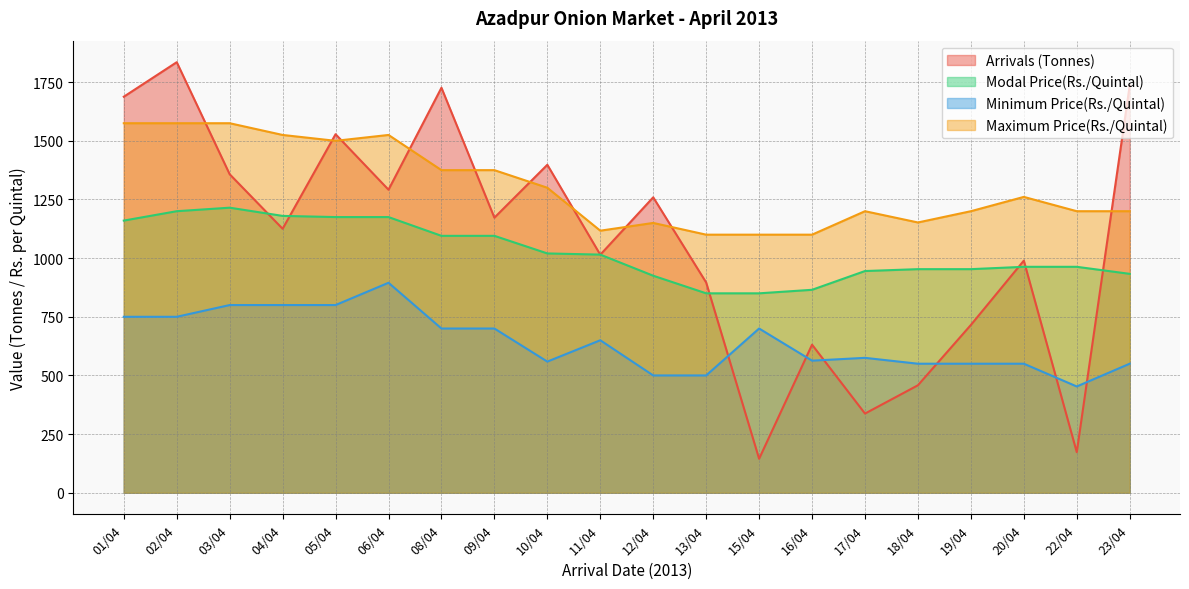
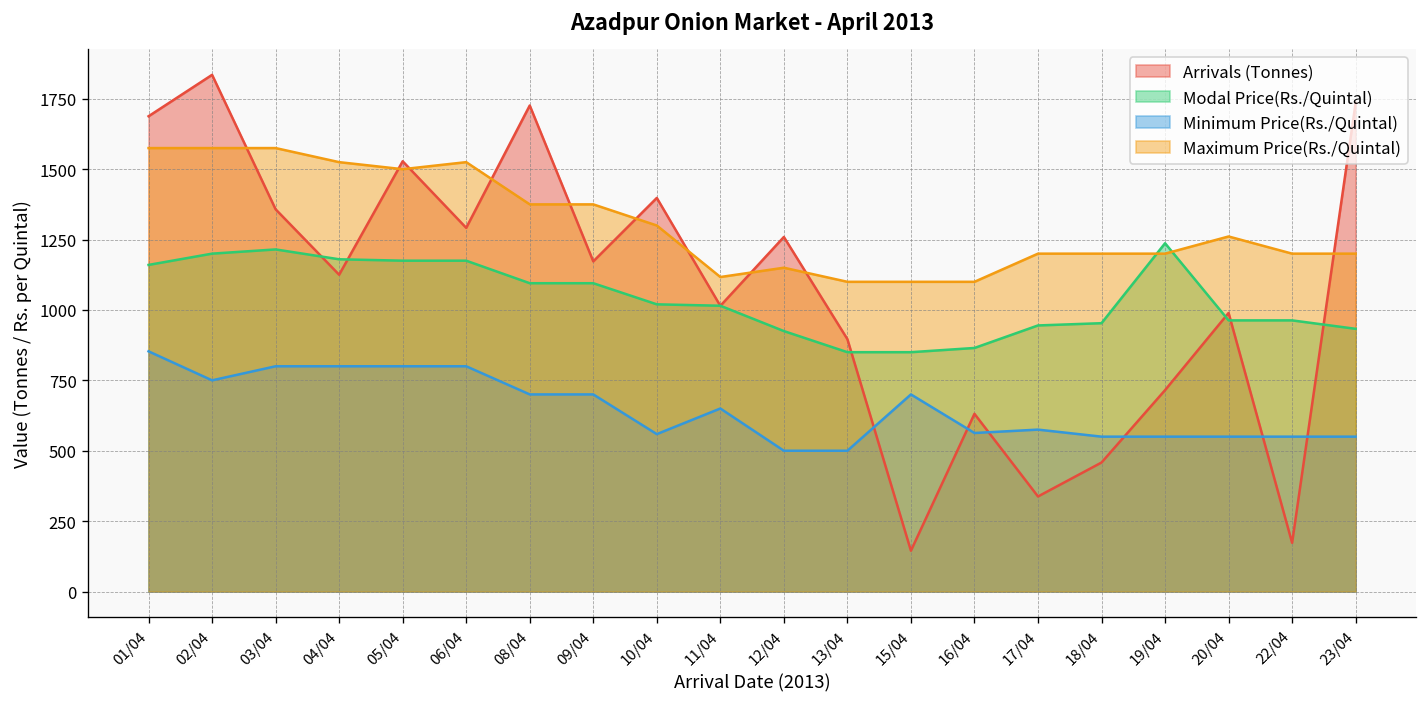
  {
    "Arrivals (Tonnes)": {
      "01/04": 1690,
      "02/04": 1840,
      "03/04": 1360,
      "04/04": 1130,
      "05/04": 1530,
      "06/04": 1290,
      "08/04": 1730,
      "09/04": 1170,
      "10/04": 1400,
      "12/04": 1260,
      "13/04": 900,
      "15/04": 140,
      "16/04": 630,
      "17/04": 340,
      "18/04": 460,
      "19/04": 720,
      "20/04": 990,
      "22/04": 170
    },
    "Modal Price(Rs./Quintal)": {
      "01/04": 1160,
      "02/04": 1200,
      "03/04": 1220,
      "04/04": 1180,
      "05/04": 1180,
      "06/04": 1180,
      "08/04": 1100,
      "09/04": 1100,
      "10/04": 1020,
      "12/04": 930,
      "13/04": 850,
      "15/04": 850,
      "16/04": 870,
      "17/04": 950,
      "18/04": 950,
-     "19/04": 950,
+     "19/04": 1240,
      "20/04": 960,
      "22/04": 960,
      "23/04": 930
    },
    "Minimum Price(Rs./Quintal)": {
-     "01/04": 750,
+     "01/04": 850,
      "02/04": 750,
      "03/04": 800,
      "04/04": 800,
      "05/04": 800,
-     "06/04": 900,
+     "06/04": 800,
      "08/04": 700,
      "09/04": 700,
      "10/04": 560,
      "11/04": 650,
      "12/04": 500,
      "13/04": 500,
      "15/04": 700,
      "16/04": 560,
      "17/04": 580,
      "18/04": 550,
      "19/04": 550,
      "20/04": 550,
-     "22/04": 450,
+     "22/04": 550,
      "23/04": 550
    },
    "Maximum Price(Rs./Quintal)": {
      "01/04": 1580,
      "02/04": 1580,
      "03/04": 1580,
      "04/04": 1530,
      "05/04": 1500,
      "06/04": 1530,
      "08/04": 1380,
      "09/04": 1380,
      "10/04": 1300,
      "11/04": 1120,
      "12/04": 1150,
      "13/04": 1100,
      "15/04": 1100,
      "16/04": 1100,
      "17/04": 1200,
-     "18/04": 1150,
+     "18/04": 1200,
      "19/04": 1200,
      "20/04": 1260,
      "22/04": 1200,
      "23/04": 1200
    }
  }
